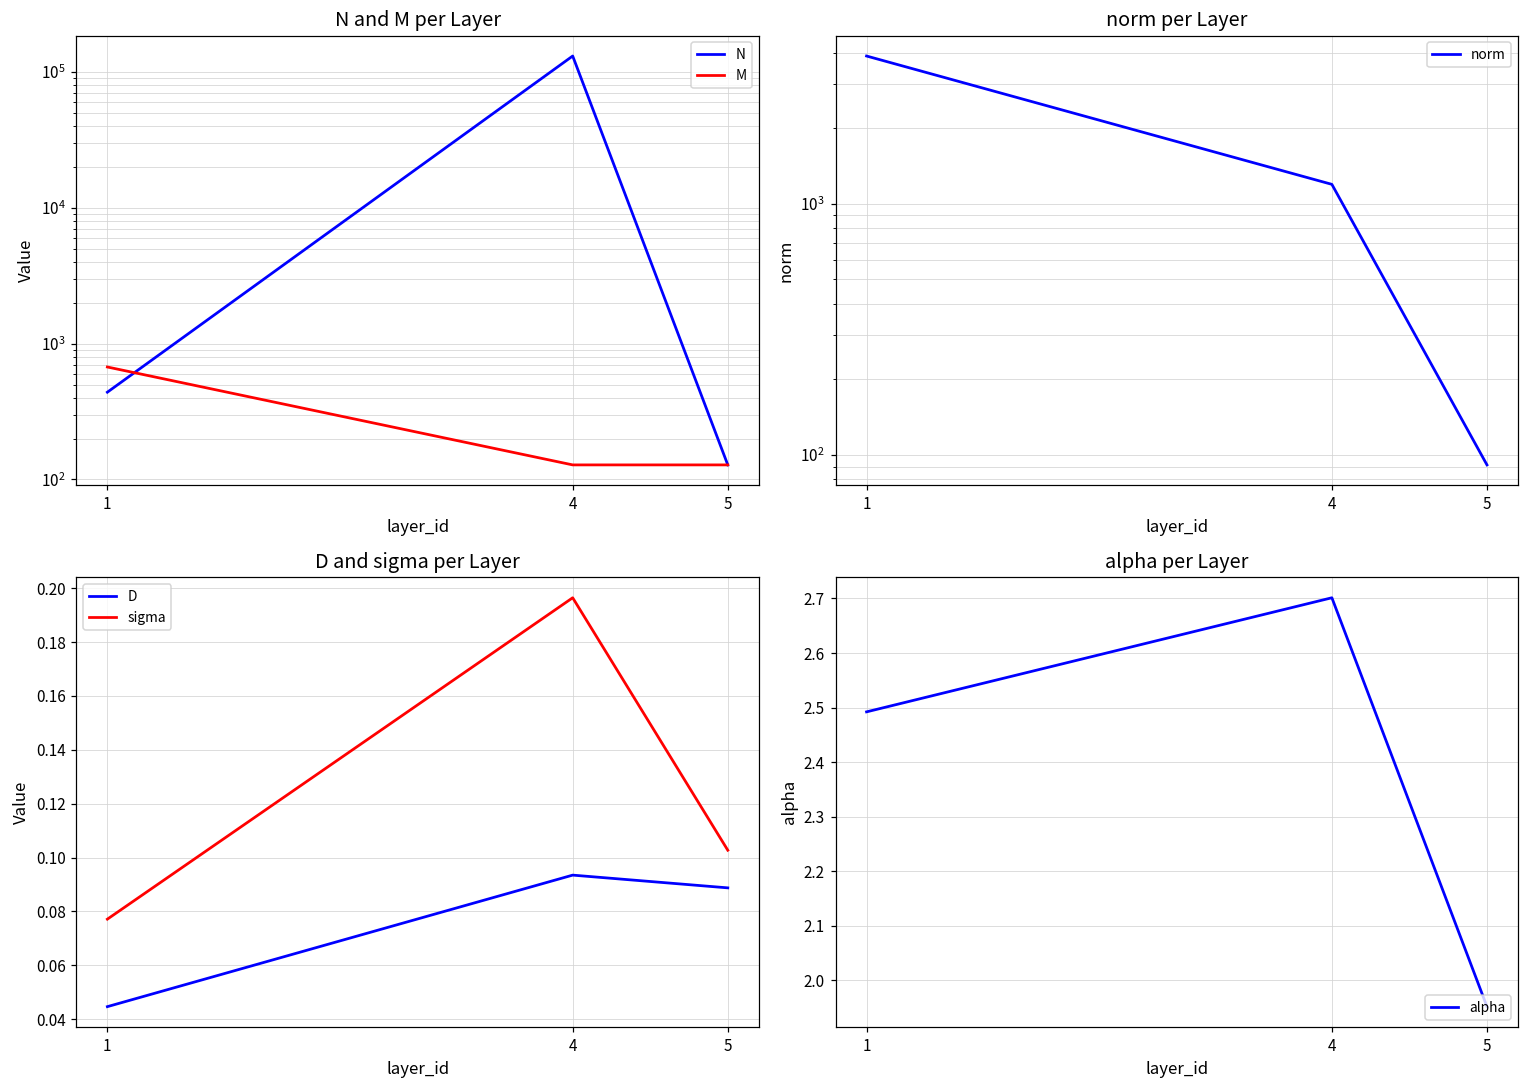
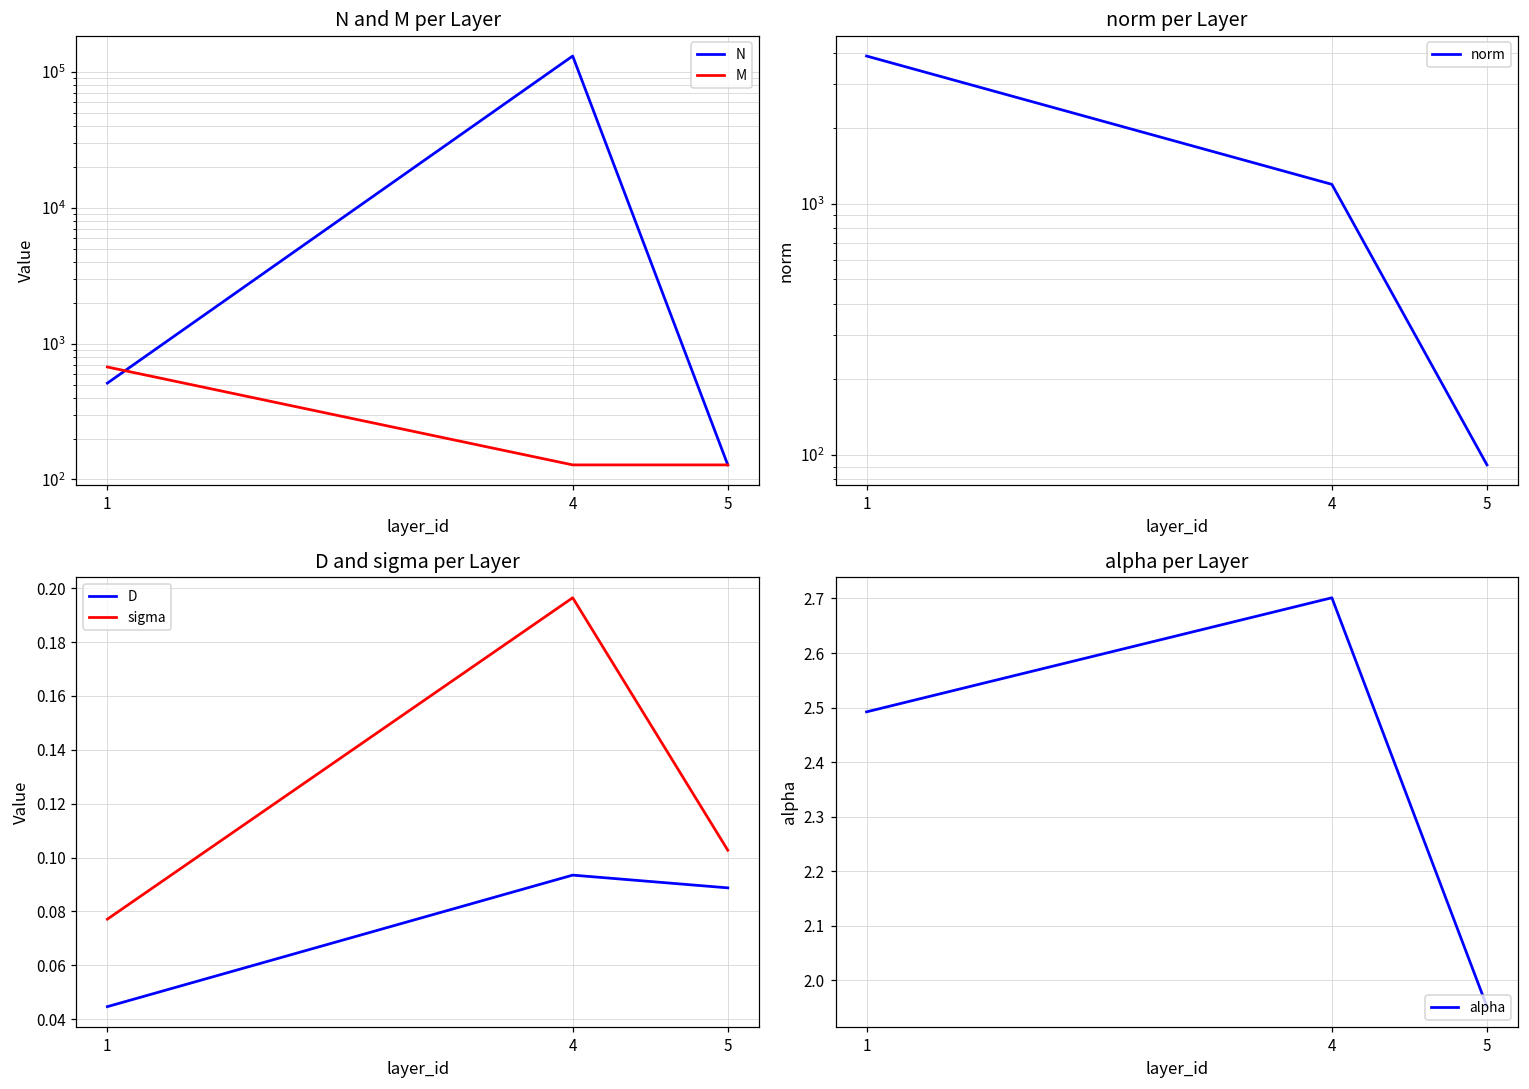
  {
    "N and M per Layer": {
      "N": {
-       "1": 440,
+       "1": 510,
        "4": 130000
      },
      "M": {
        "1": 700,
        "4": 130
      }
    },
    "norm per Layer": {
      "1": 3900,
      "4": 1200,
      "5": 91
    },
    "D and sigma per Layer": {
      "D": {
        "1": 0.045,
        "4": 0.094,
        "5": 0.089
      },
      "sigma": {
        "1": 0.077,
        "4": 0.196,
        "5": 0.103
      }
    },
    "alpha per Layer": {
      "1": 2.49,
      "4": 2.70
    }
  }
